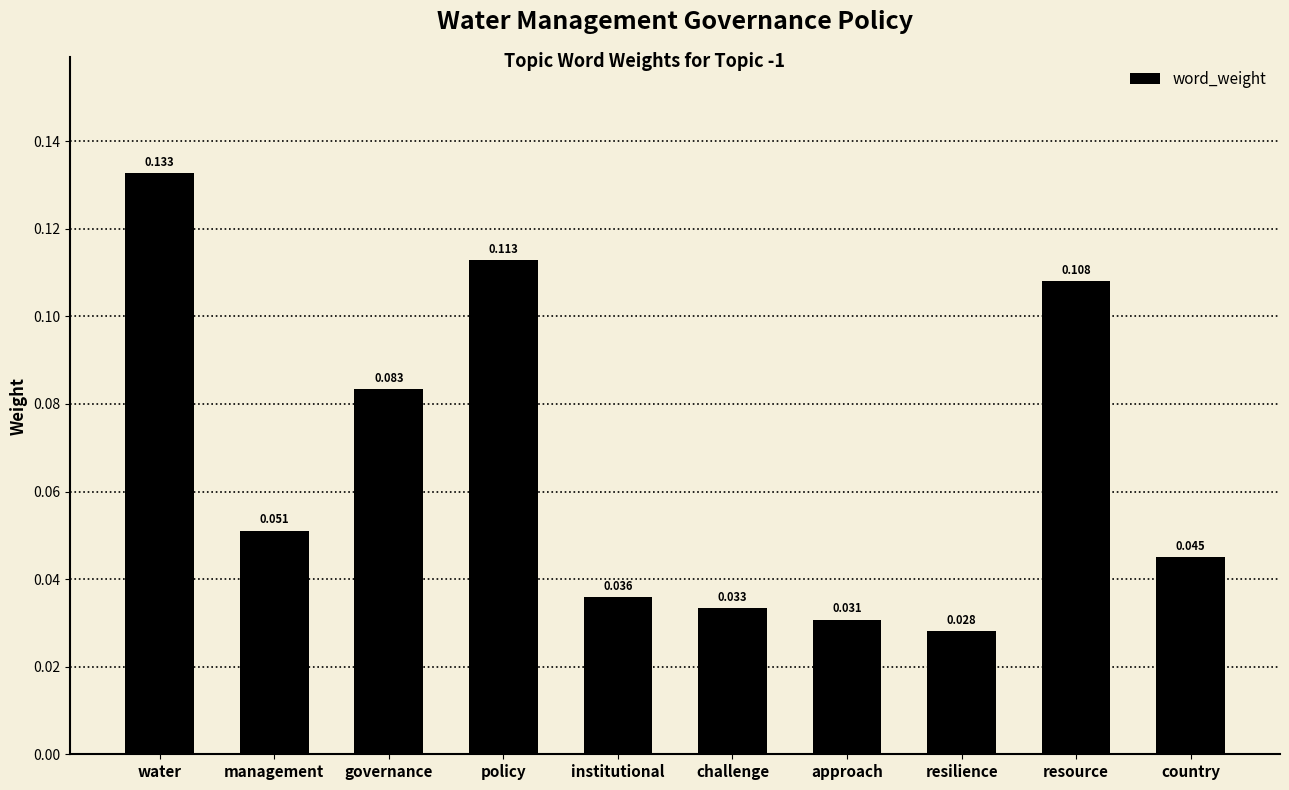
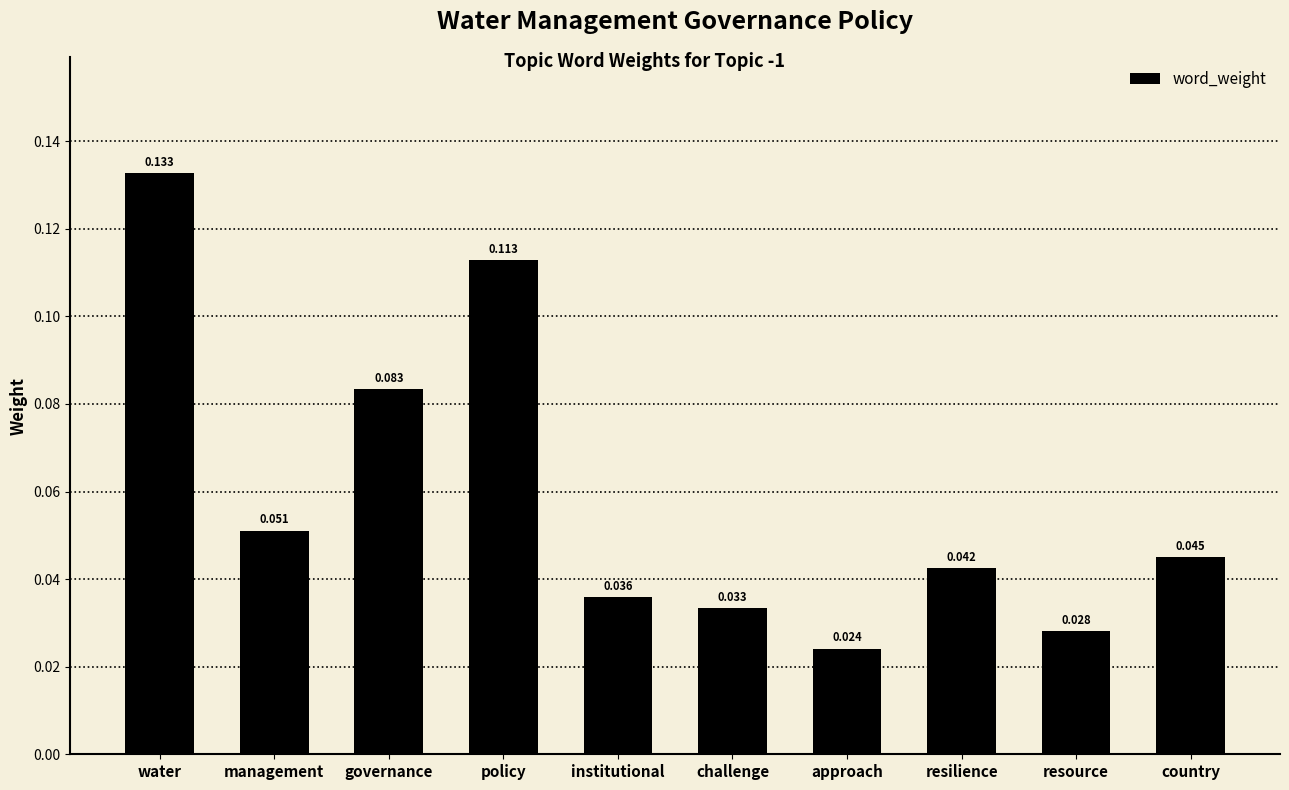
  {
    "water": 0.133,
    "management": 0.051,
    "governance": 0.083,
    "policy": 0.113,
    "institutional": 0.036,
    "challenge": 0.033,
-   "approach": 0.031,
-   "resilience": 0.028,
-   "resource": 0.108,
+   "approach": 0.024,
+   "resilience": 0.042,
+   "resource": 0.028,
    "country": 0.045
  }
